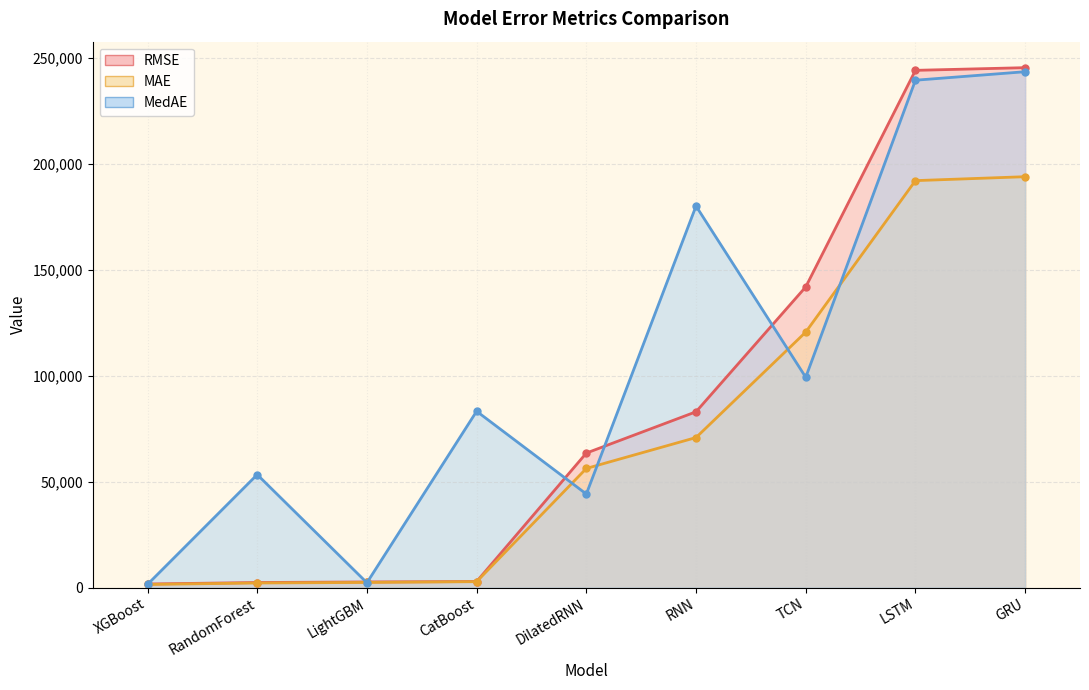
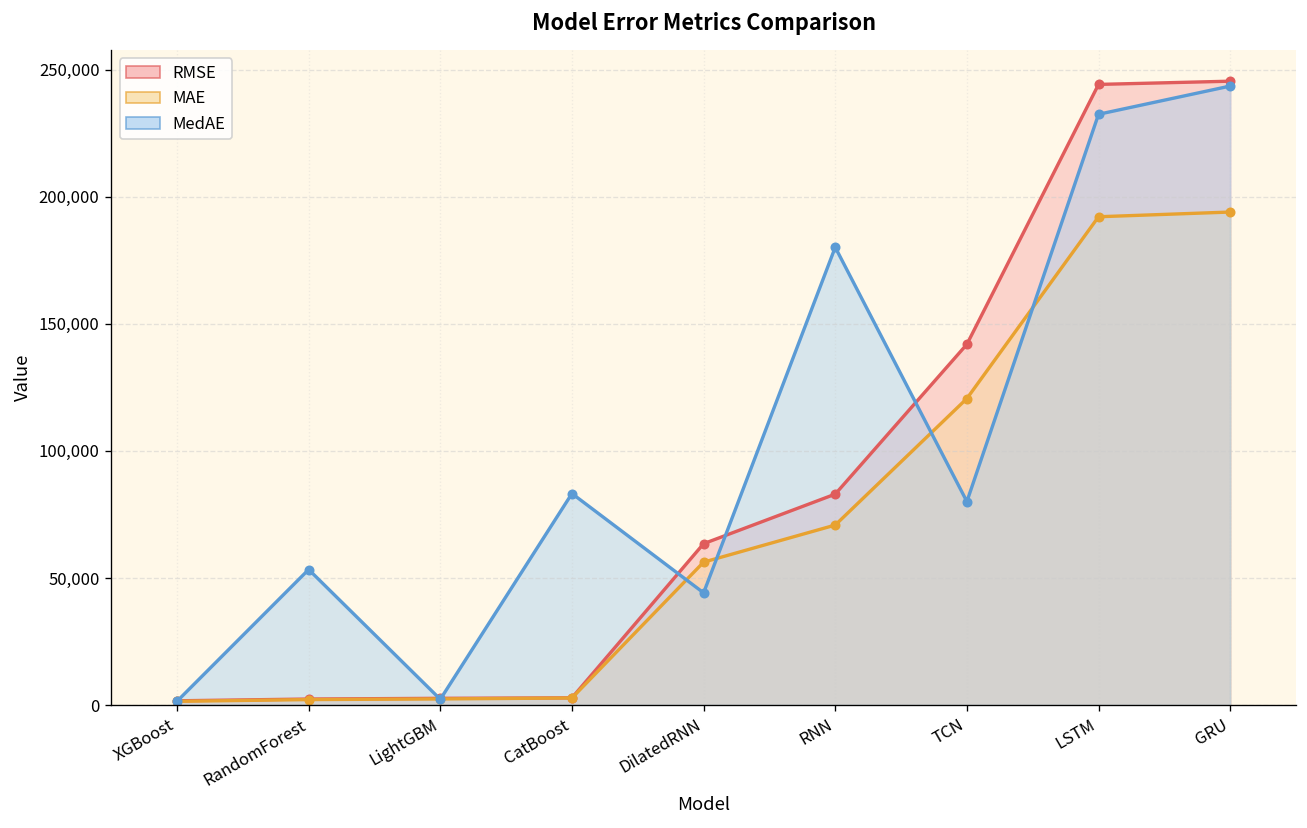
  {
    "MedAE": {
      "RandomForest": "53,000",
      "CatBoost": "83,000",
      "DilatedRNN": "44,000",
      "RNN": "180,000",
-     "TCN": "99,000",
-     "LSTM": "240,000",
+     "TCN": "80,000",
+     "LSTM": "232,000",
      "GRU": "244,000"
    }
  }
